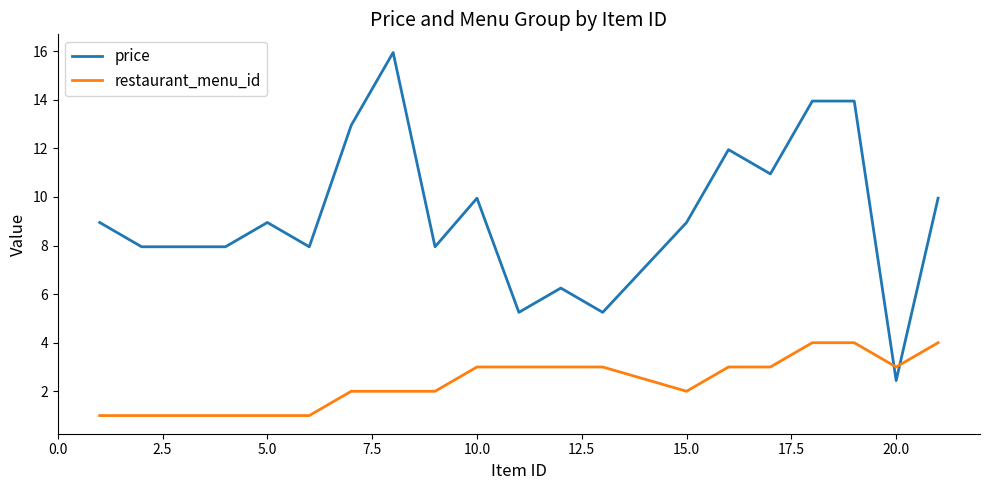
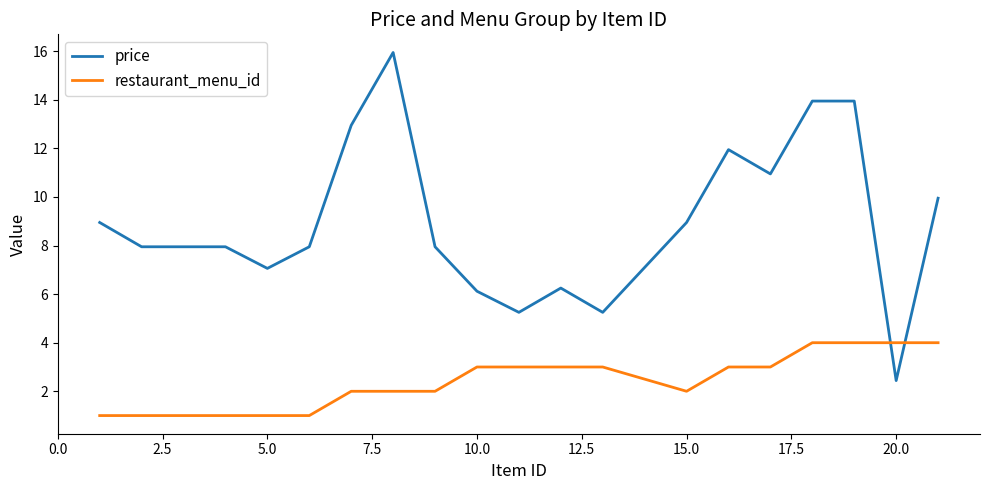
  {
    "price": {
-     "5.0": 9.0,
-     "10.0": 10.0,
+     "5.0": 7.1,
+     "10.0": 6.1,
      "15.0": 9.0,
      "20.0": 2.4
    },
    "restaurant_menu_id": {
      "5.0": 1,
      "10.0": 3,
      "15.0": 2,
-     "20.0": 3
+     "20.0": 4
    }
  }
